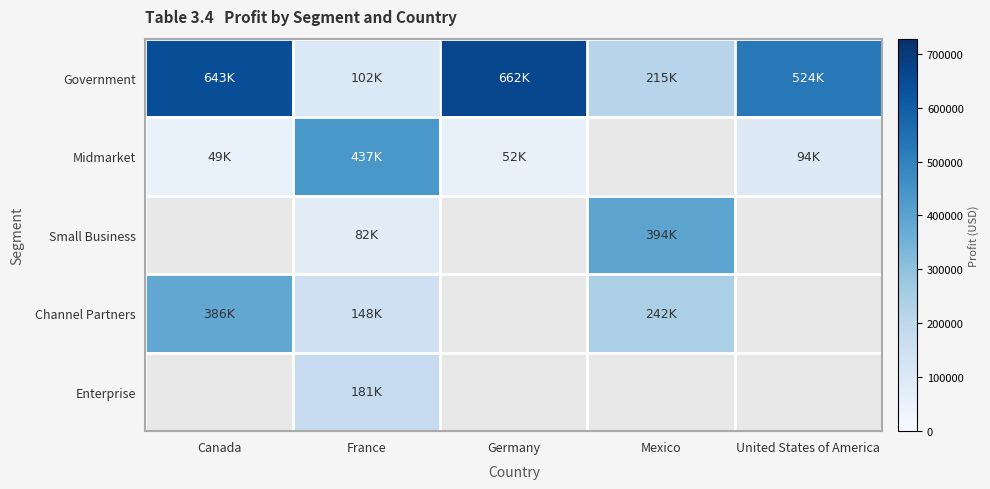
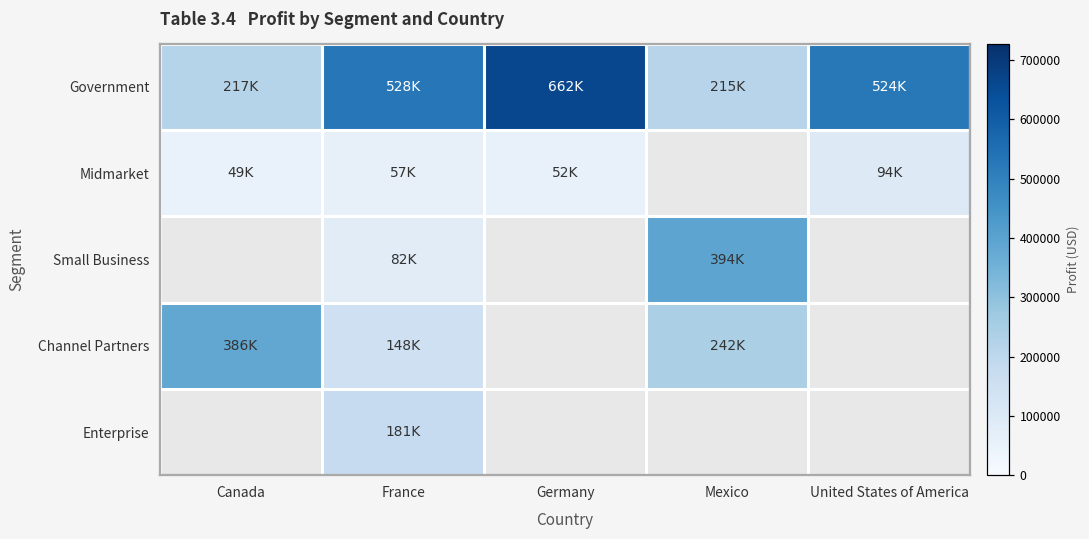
  {
    "Government": {
-     "Canada": "643K",
-     "France": "102K",
+     "Canada": "217K",
+     "France": "528K",
      "Germany": "662K",
      "Mexico": "215K",
      "United States of America": "524K"
    },
    "Midmarket": {
      "Canada": "49K",
-     "France": "437K",
+     "France": "57K",
      "Germany": "52K",
      "United States of America": "94K"
    },
    "Small Business": {
      "France": "82K",
      "Mexico": "394K"
    },
    "Channel Partners": {
      "Canada": "386K",
      "France": "148K",
      "Mexico": "242K"
    },
    "Enterprise": {
      "France": "181K"
    }
  }
